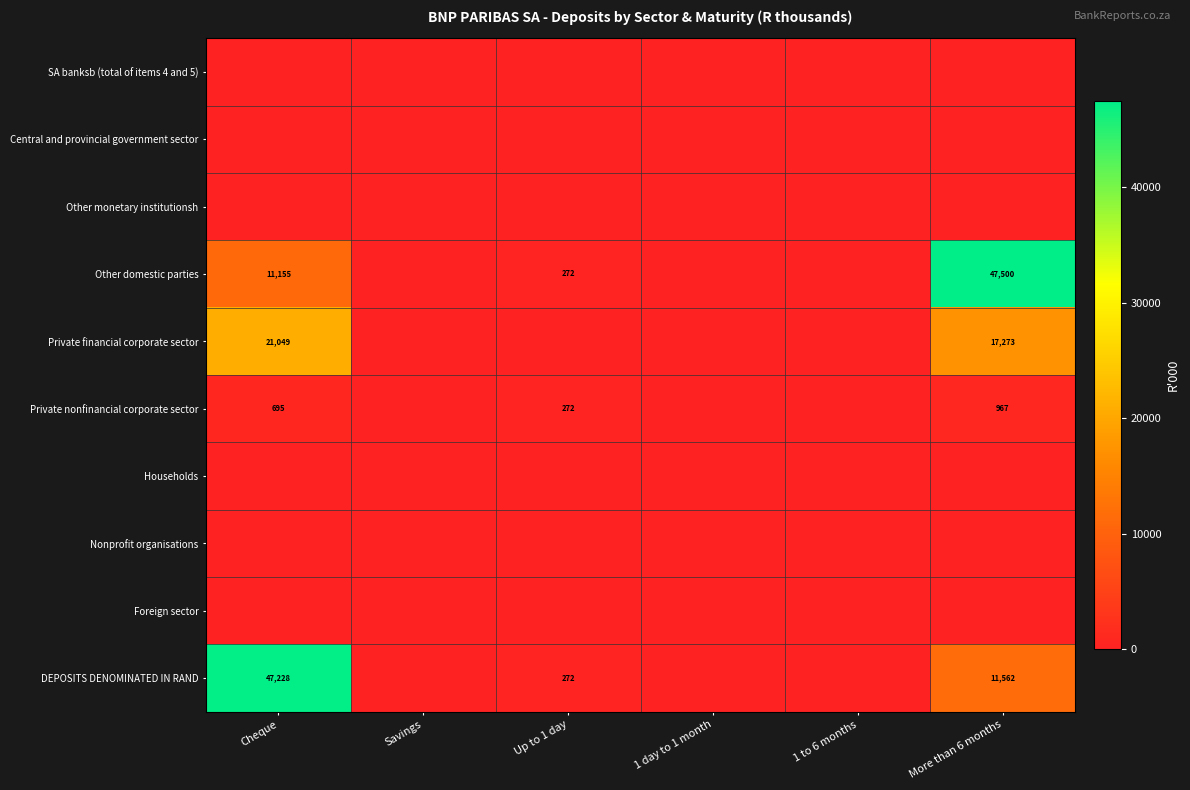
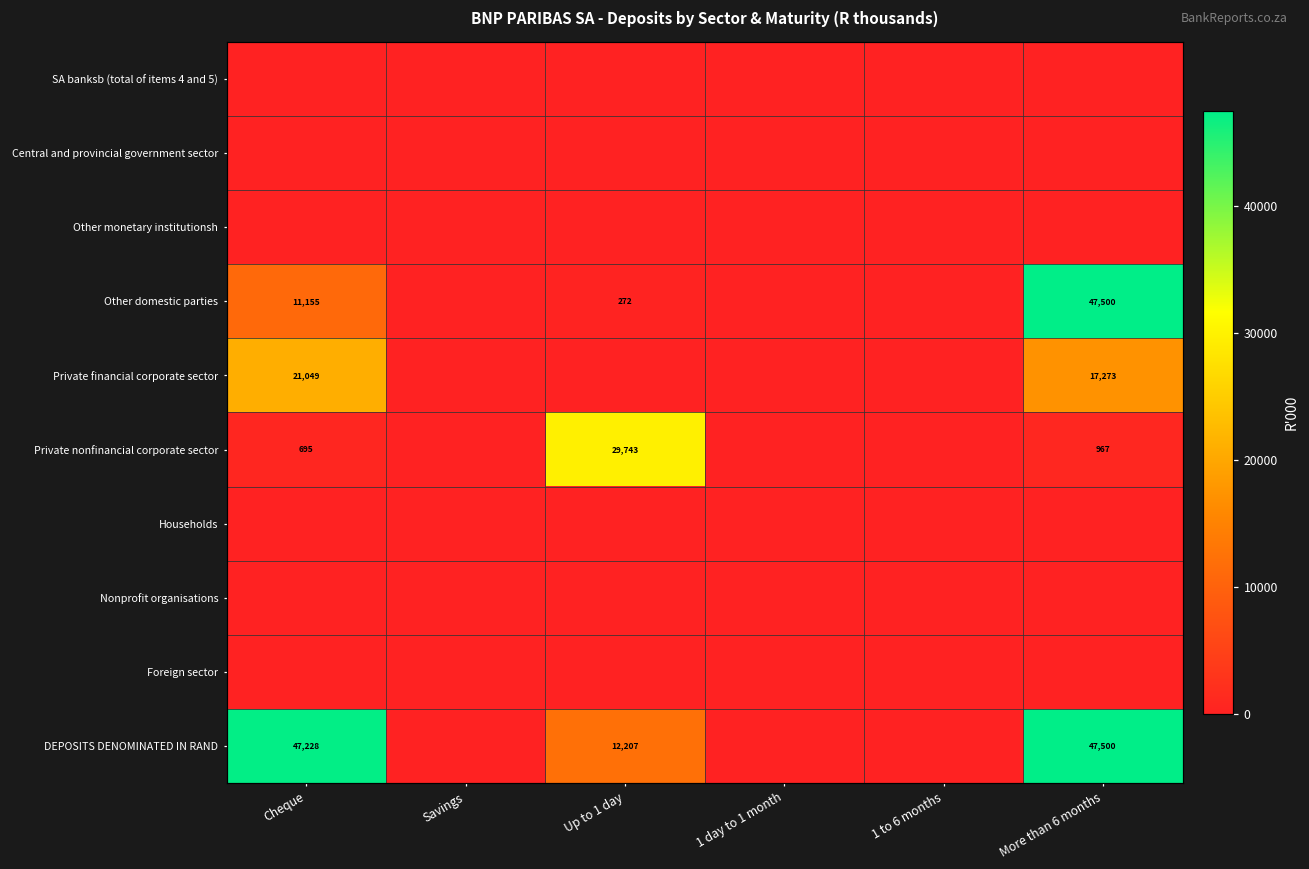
  {
    "Other domestic parties": {
      "Cheque": "11,155",
      "Up to 1 day": "272",
      "More than 6 months": "47,500"
    },
    "Private financial corporate sector": {
      "Cheque": "21,049",
      "More than 6 months": "17,273"
    },
    "Private nonfinancial corporate sector": {
      "Cheque": "695",
-     "Up to 1 day": "272",
+     "Up to 1 day": "29,743",
      "More than 6 months": "967"
    },
    "DEPOSITS DENOMINATED IN RAND": {
      "Cheque": "47,228",
-     "Up to 1 day": "272",
-     "More than 6 months": "11,562"
+     "Up to 1 day": "12,207",
+     "More than 6 months": "47,500"
    }
  }
